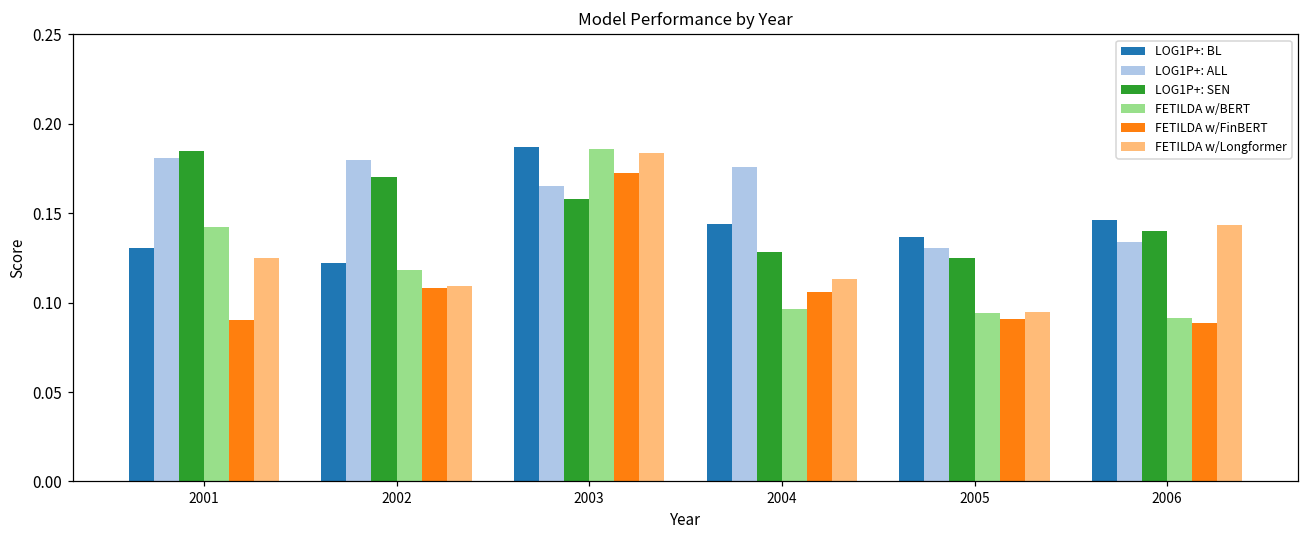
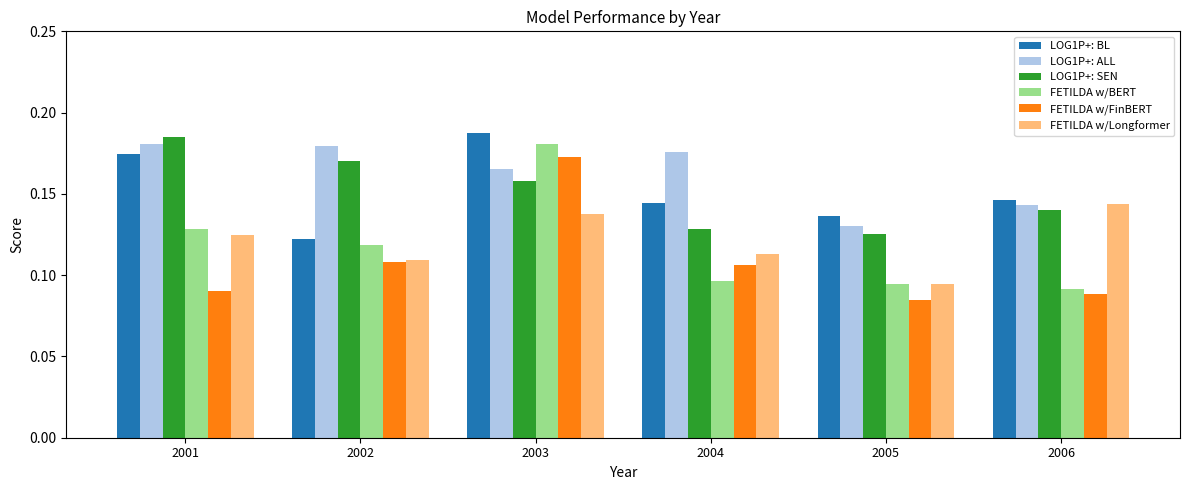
  {
    "LOG1P+: BL": {
-     "2001": 0.131,
+     "2001": 0.175,
      "2002": 0.122,
      "2003": 0.187,
      "2004": 0.144,
      "2005": 0.136,
      "2006": 0.146
    },
    "LOG1P+: ALL": {
      "2001": 0.181,
      "2002": 0.180,
      "2003": 0.165,
      "2004": 0.176,
      "2005": 0.130,
-     "2006": 0.134
+     "2006": 0.143
    },
    "LOG1P+: SEN": {
      "2001": 0.185,
      "2002": 0.170,
      "2003": 0.158,
      "2004": 0.128,
      "2005": 0.125,
      "2006": 0.140
    },
    "FETILDA w/BERT": {
-     "2001": 0.142,
+     "2001": 0.128,
      "2002": 0.118,
-     "2003": 0.186,
+     "2003": 0.181,
      "2004": 0.096,
      "2005": 0.094,
      "2006": 0.091
    },
    "FETILDA w/FinBERT": {
      "2001": 0.090,
      "2002": 0.108,
      "2003": 0.173,
      "2004": 0.106,
-     "2005": 0.091,
+     "2005": 0.085,
      "2006": 0.088
    },
    "FETILDA w/Longformer": {
      "2001": 0.125,
      "2002": 0.110,
-     "2003": 0.184,
+     "2003": 0.138,
      "2004": 0.113,
      "2005": 0.095,
      "2006": 0.144
    }
  }
